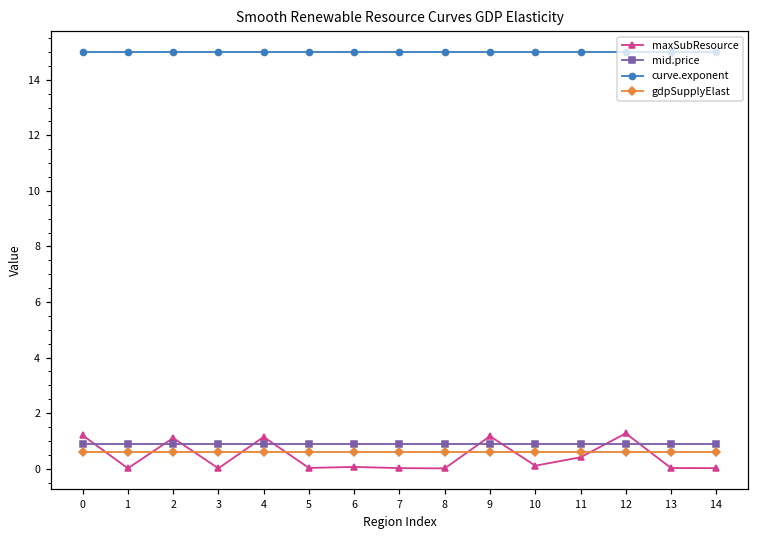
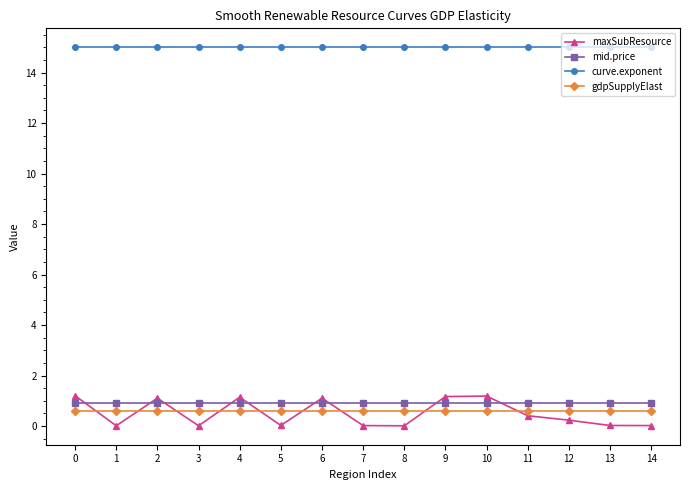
  {
    "maxSubResource": {
      "0": 1.2,
      "1": 0.0,
      "2": 1.1,
      "3": 0.0,
      "4": 1.1,
      "5": 0.0,
-     "6": 0.1,
+     "6": 1.1,
      "7": 0.0,
      "8": 0.0,
      "9": 1.2,
-     "10": 0.1,
+     "10": 1.2,
      "11": 0.4,
-     "12": 1.3,
+     "12": 0.2,
      "13": 0.0,
      "14": 0.0
    },
    "mid.price": {
      "0": 0.9,
      "1": 0.9,
      "2": 0.9,
      "3": 0.9,
      "4": 0.9,
      "5": 0.9,
      "6": 0.9,
      "7": 0.9,
      "8": 0.9,
      "9": 0.9,
      "10": 0.9,
      "11": 0.9,
      "12": 0.9,
      "13": 0.9,
      "14": 0.9
    },
    "curve.exponent": {
      "0": 15.0,
      "1": 15.0,
      "2": 15.0,
      "3": 15.0,
      "4": 15.0,
      "5": 15.0,
      "6": 15.0,
      "7": 15.0,
      "8": 15.0,
      "9": 15.0,
      "10": 15.0,
      "11": 15.0
    },
    "gdpSupplyElast": {
      "0": 0.6,
      "1": 0.6,
      "2": 0.6,
      "3": 0.6,
      "4": 0.6,
      "5": 0.6,
      "6": 0.6,
      "7": 0.6,
      "8": 0.6,
      "9": 0.6,
      "10": 0.6,
      "11": 0.6,
      "12": 0.6,
      "13": 0.6,
      "14": 0.6
    }
  }
